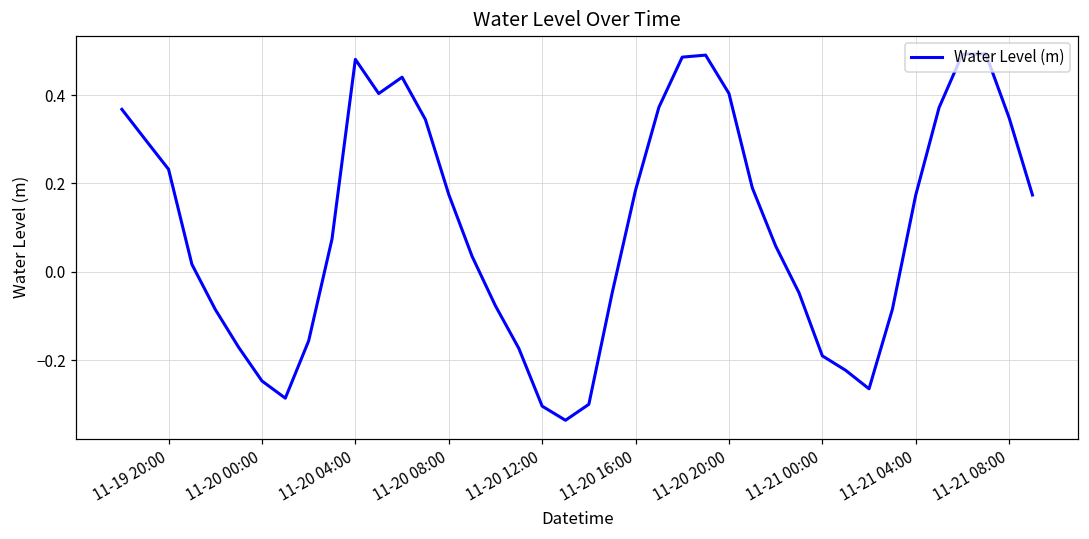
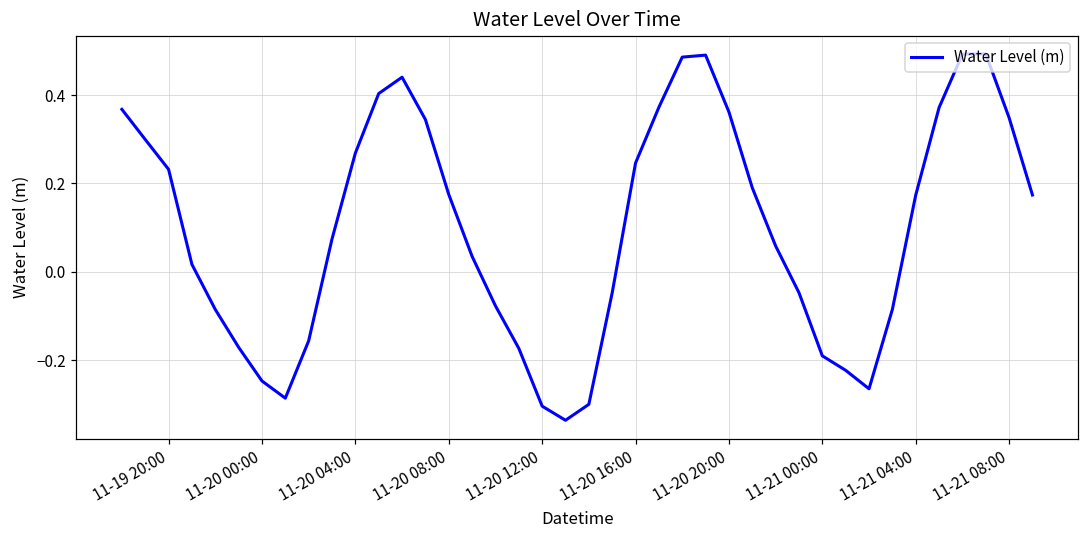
  {
    "11-19 20:00": 0.23,
    "11-20 00:00": -0.25,
-   "11-20 04:00": 0.48,
+   "11-20 04:00": 0.27,
    "11-20 08:00": 0.18,
    "11-20 12:00": -0.30,
-   "11-20 16:00": 0.18,
-   "11-20 20:00": 0.40,
+   "11-20 16:00": 0.25,
+   "11-20 20:00": 0.36,
    "11-21 00:00": -0.19,
    "11-21 04:00": 0.17,
    "11-21 08:00": 0.35
  }
